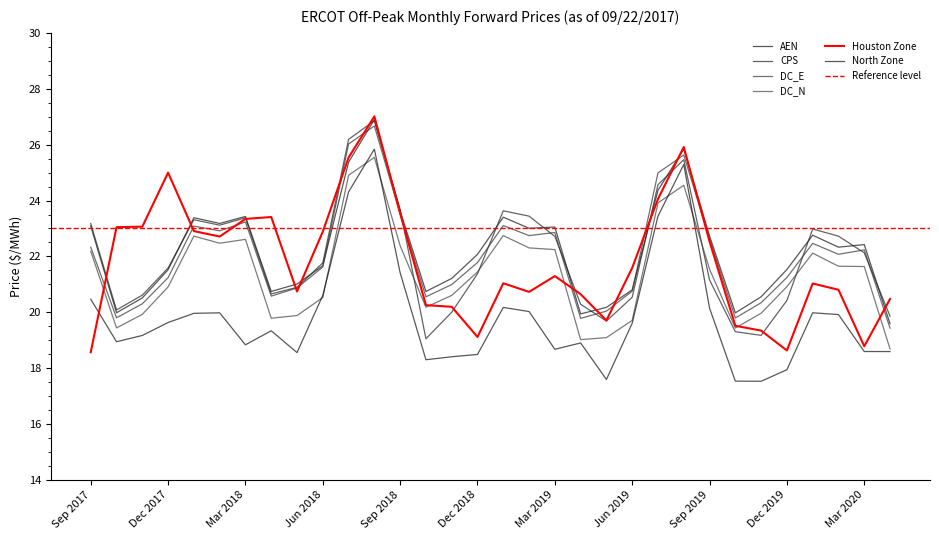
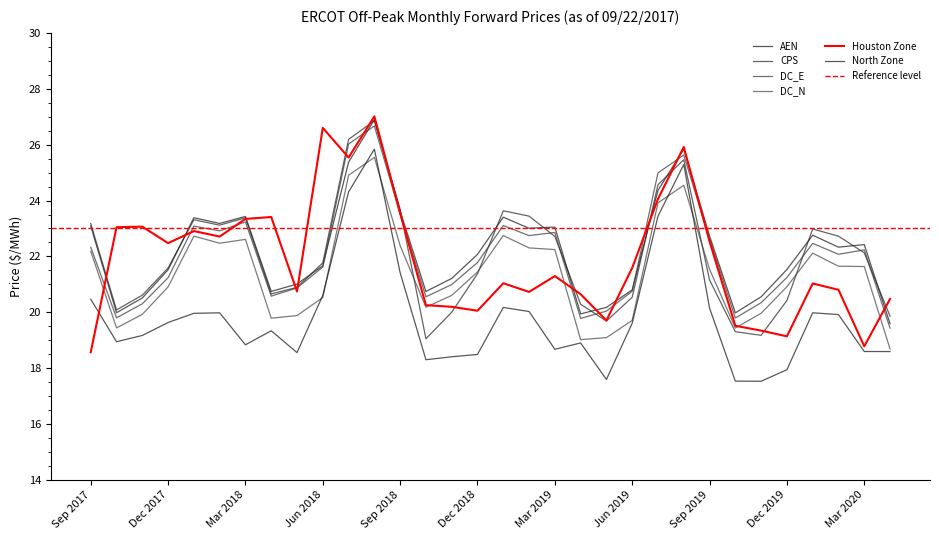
  {
    "Houston Zone": {
      "Sep 2017": 18.6,
-     "Dec 2017": 25.0,
-     "Jun 2018": 22.9,
-     "Dec 2018": 19.1,
+     "Dec 2017": 22.5,
+     "Jun 2018": 26.6,
+     "Dec 2018": 20.1,
      "Mar 2019": 21.3,
      "Jun 2019": 21.6,
      "Sep 2019": 22.5,
-     "Dec 2019": 18.6,
+     "Dec 2019": 19.1,
      "Mar 2020": 18.8
    }
  }
